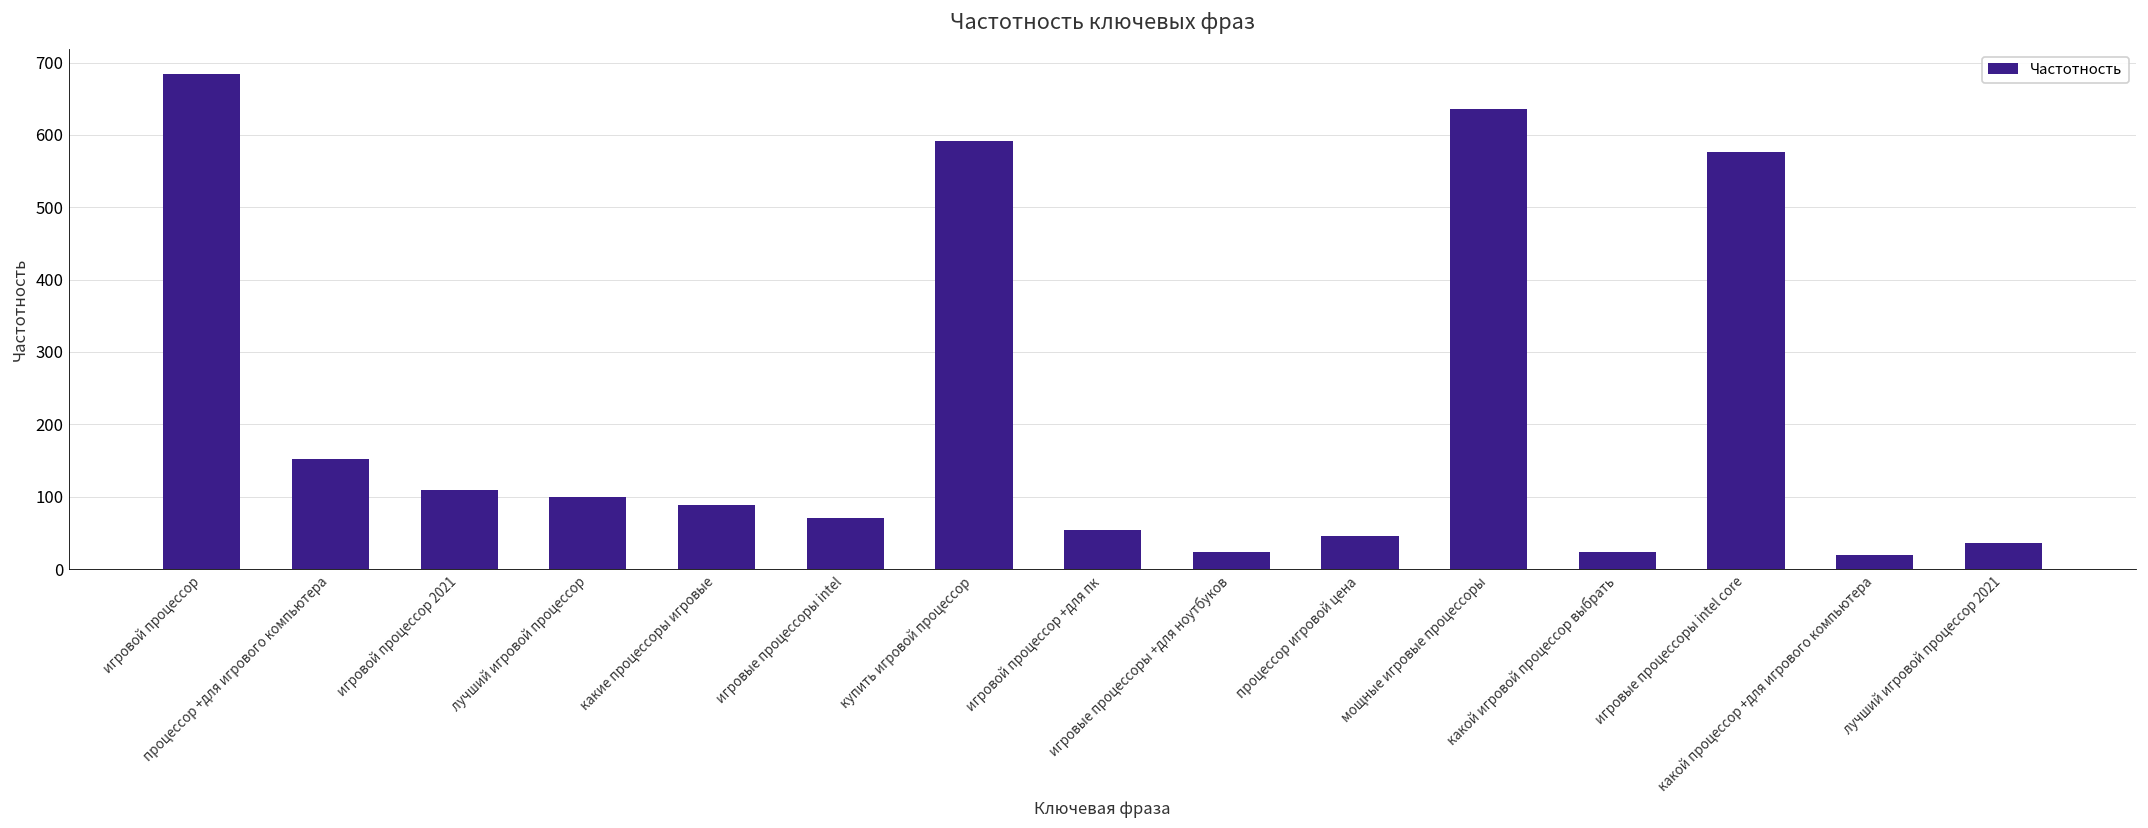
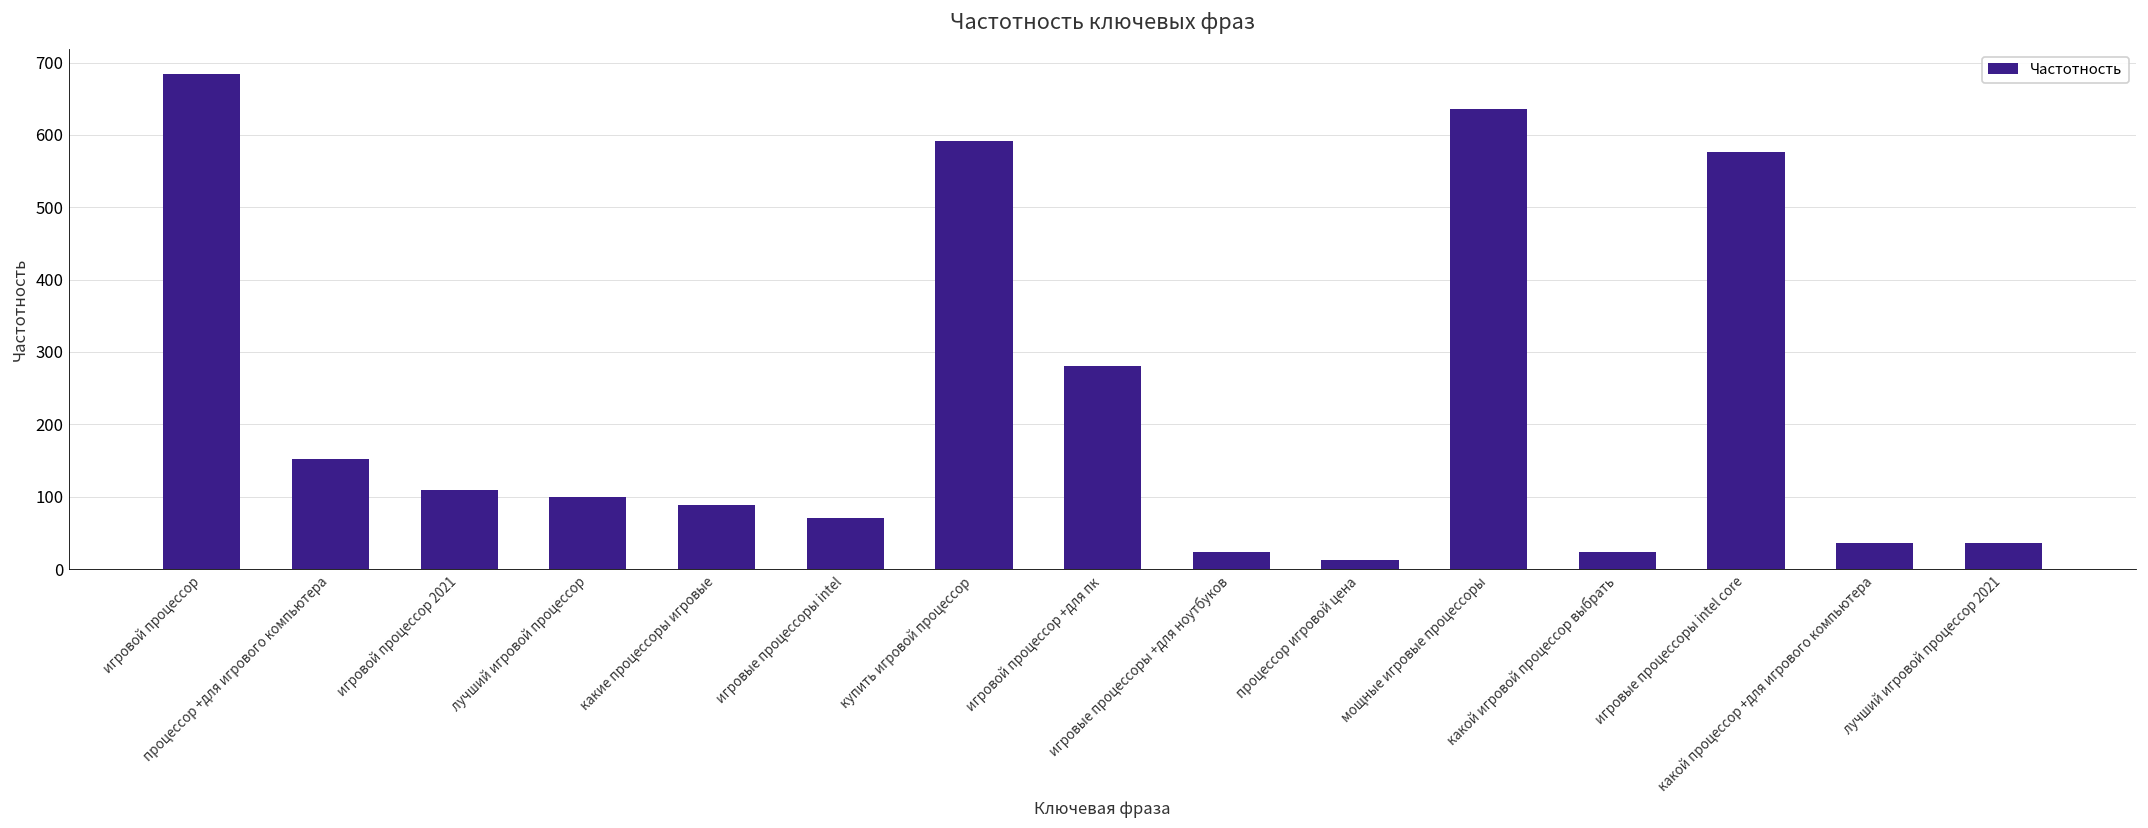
  {
    "игровой процессор": 680,
    "процессор +для игрового компьютера": 150,
    "игровой процессор 2021": 110,
    "лучший игровой процессор": 100,
    "какие процессоры игровые": 90,
    "игровые процессоры intel": 70,
    "купить игровой процессор": 590,
-   "игровой процессор +для пк": 50,
+   "игровой процессор +для пк": 280,
    "игровые процессоры +для ноутбуков": 20,
-   "процессор игровой цена": 50,
+   "процессор игровой цена": 10,
    "мощные игровые процессоры": 640,
    "какой игровой процессор выбрать": 20,
    "игровые процессоры intel core": 580,
-   "какой процессор +для игрового компьютера": 20,
+   "какой процессор +для игрового компьютера": 40,
    "лучший игровой процессор 2021": 40
  }
